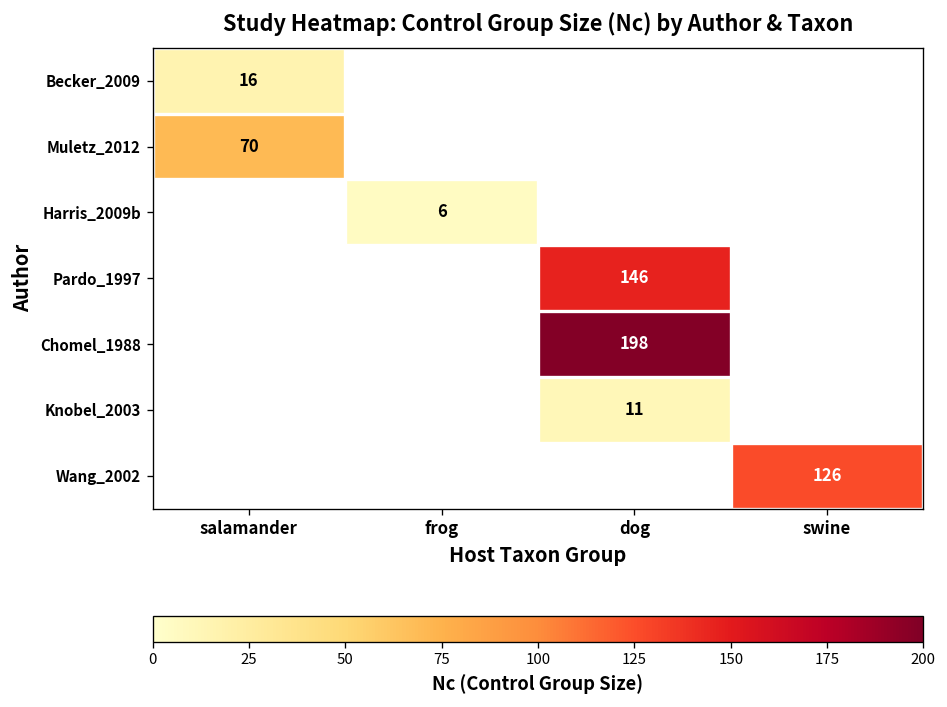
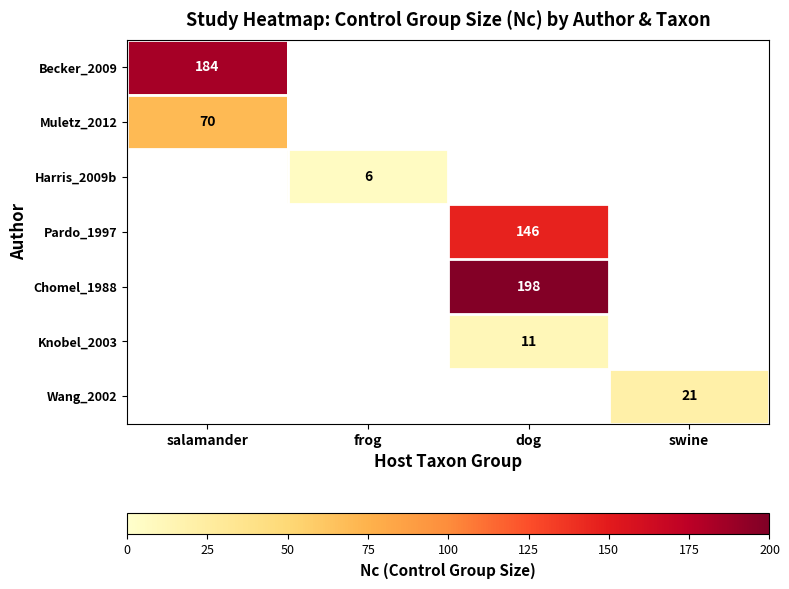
  {
    "Becker_2009": {
-     "salamander": 16
+     "salamander": 184
    },
    "Muletz_2012": {
      "salamander": 70
    },
    "Harris_2009b": {
      "frog": 6
    },
    "Pardo_1997": {
      "dog": 146
    },
    "Chomel_1988": {
      "dog": 198
    },
    "Knobel_2003": {
      "dog": 11
    },
    "Wang_2002": {
-     "swine": 126
+     "swine": 21
    }
  }
